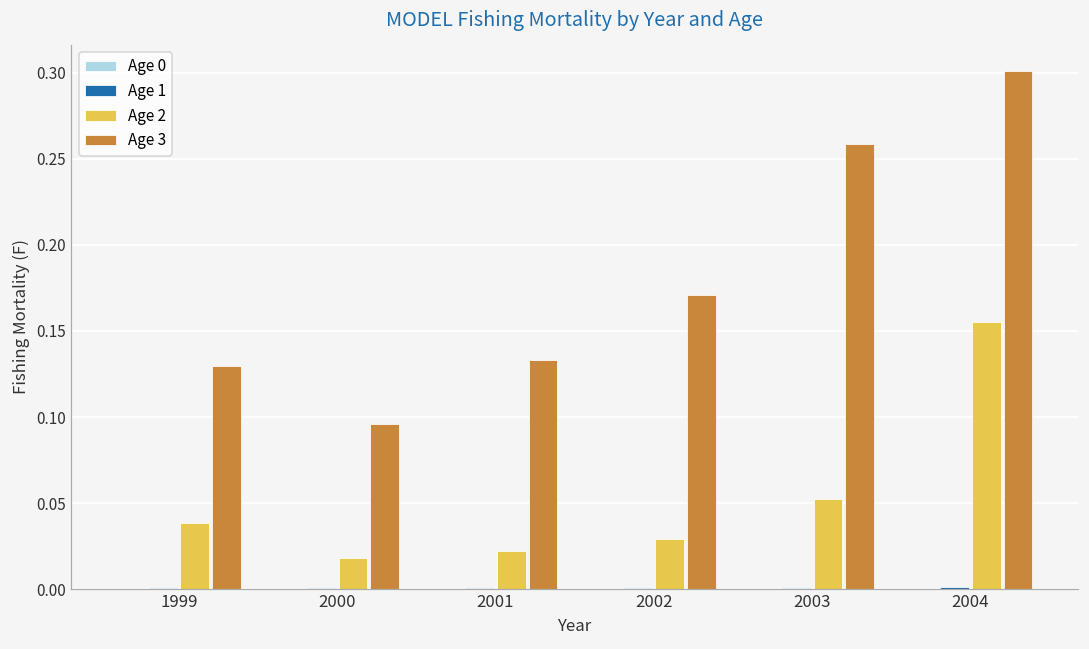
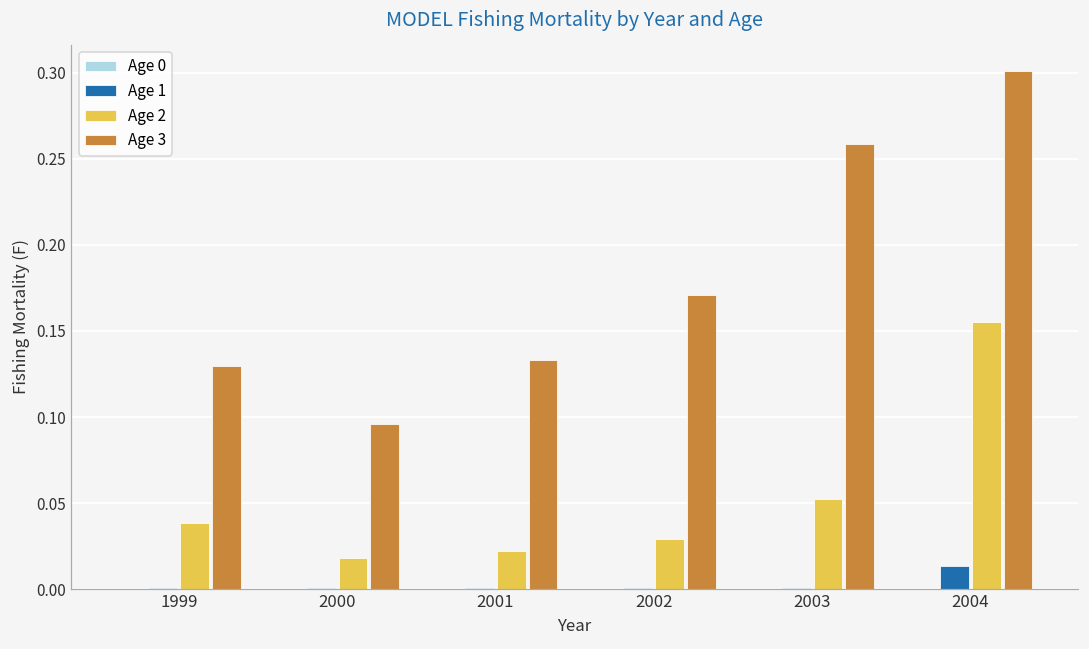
  {
    "Age 1": {
-     "2004": 0.001
+     "2004": 0.013
    },
    "Age 2": {
      "1999": 0.038,
      "2000": 0.018,
      "2001": 0.022,
      "2002": 0.029,
      "2003": 0.052,
      "2004": 0.155
    },
    "Age 3": {
      "1999": 0.130,
      "2000": 0.096,
      "2001": 0.133,
      "2002": 0.171,
      "2003": 0.259,
      "2004": 0.301
    }
  }
